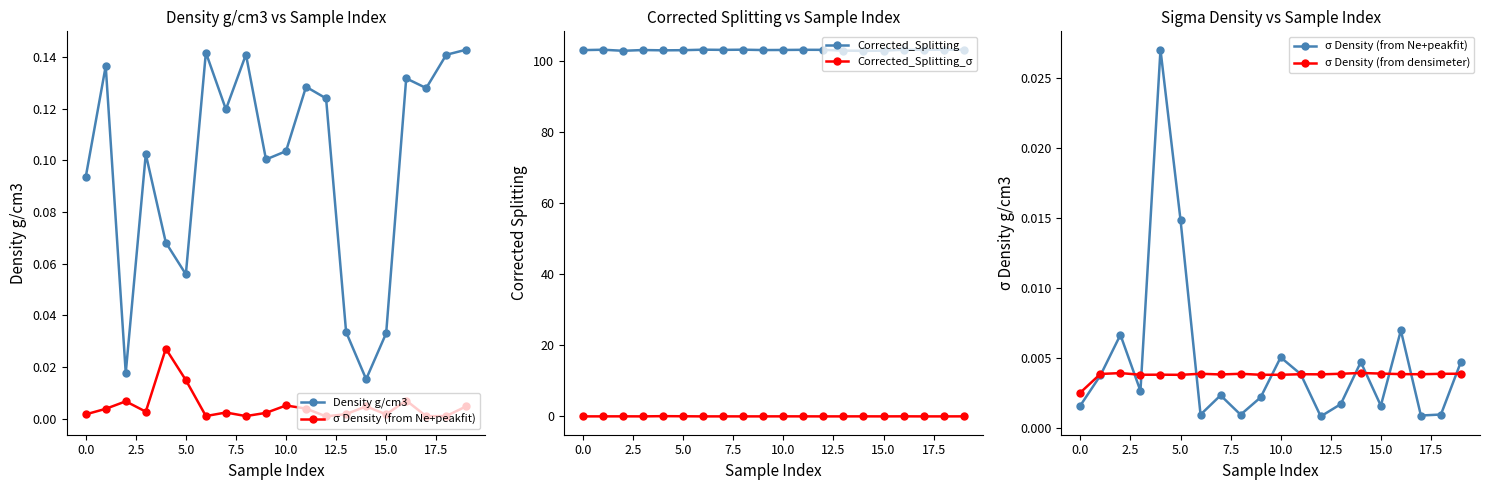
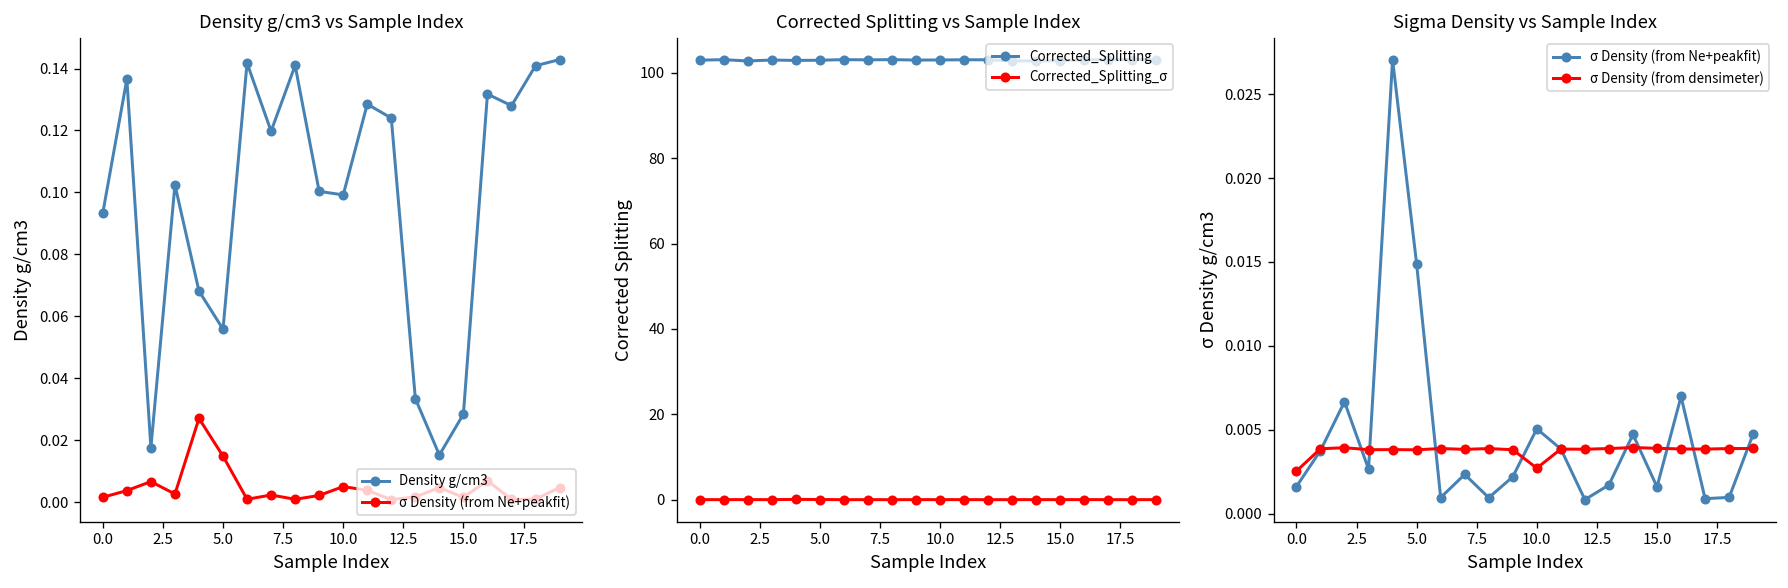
  {
    "Density g/cm3 vs Sample Index": {
      "Density g/cm3": {
        "0.0": 0.093,
        "5.0": 0.056,
-       "10.0": 0.104,
-       "15.0": 0.033
+       "10.0": 0.099,
+       "15.0": 0.028
      }
    },
    "Corrected Splitting vs Sample Index": {
      "Corrected_Splitting": {
        "0.0": 103,
        "5.0": 103,
        "10.0": 103
      },
      "Corrected_Splitting_σ": {
        "0.0": 0,
        "5.0": 0,
        "10.0": 0,
        "15.0": 0
      }
    },
    "Sigma Density vs Sample Index": {
      "σ Density (from Ne+peakfit)": {
        "0.0": 0.0016,
        "5.0": 0.0149,
        "10.0": 0.0051,
        "15.0": 0.0016
      },
      "σ Density (from densimeter)": {
        "0.0": 0.0025,
        "5.0": 0.0038,
-       "10.0": 0.0038,
+       "10.0": 0.0027,
        "15.0": 0.0039
      }
    }
  }
